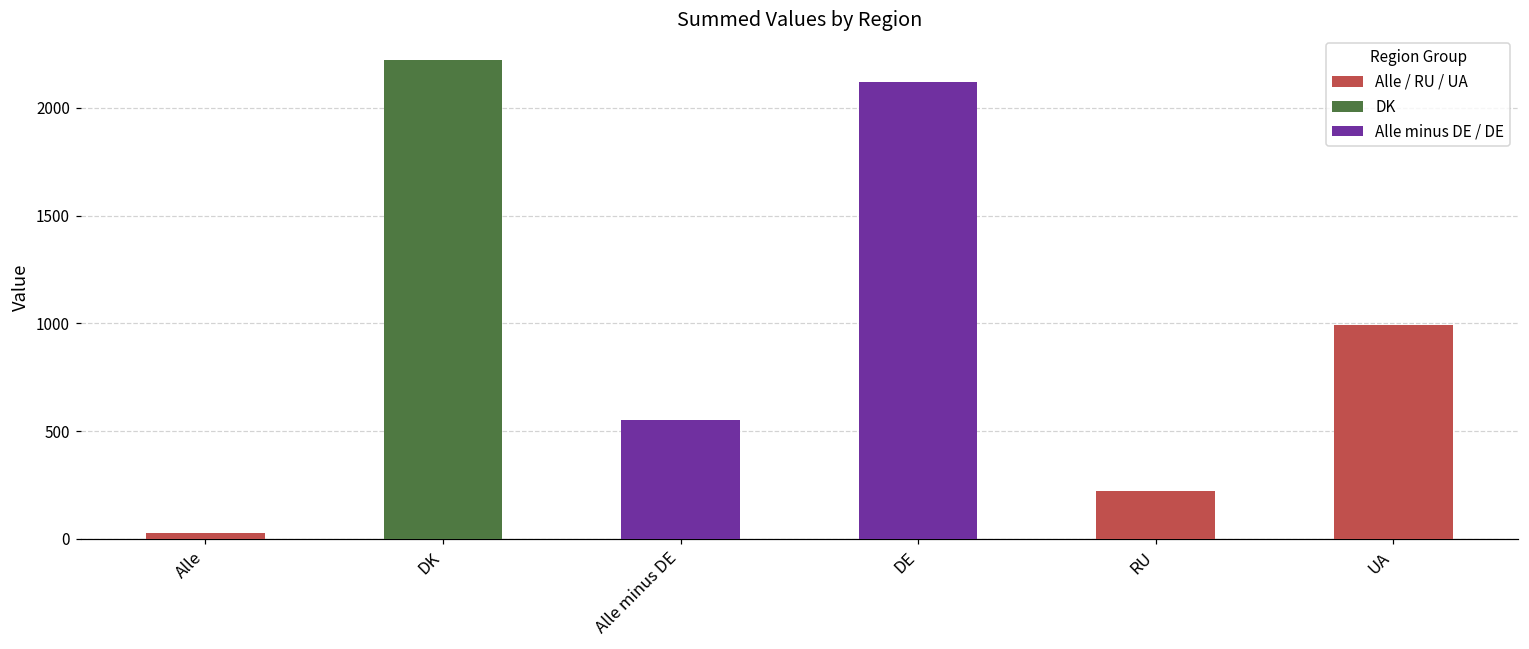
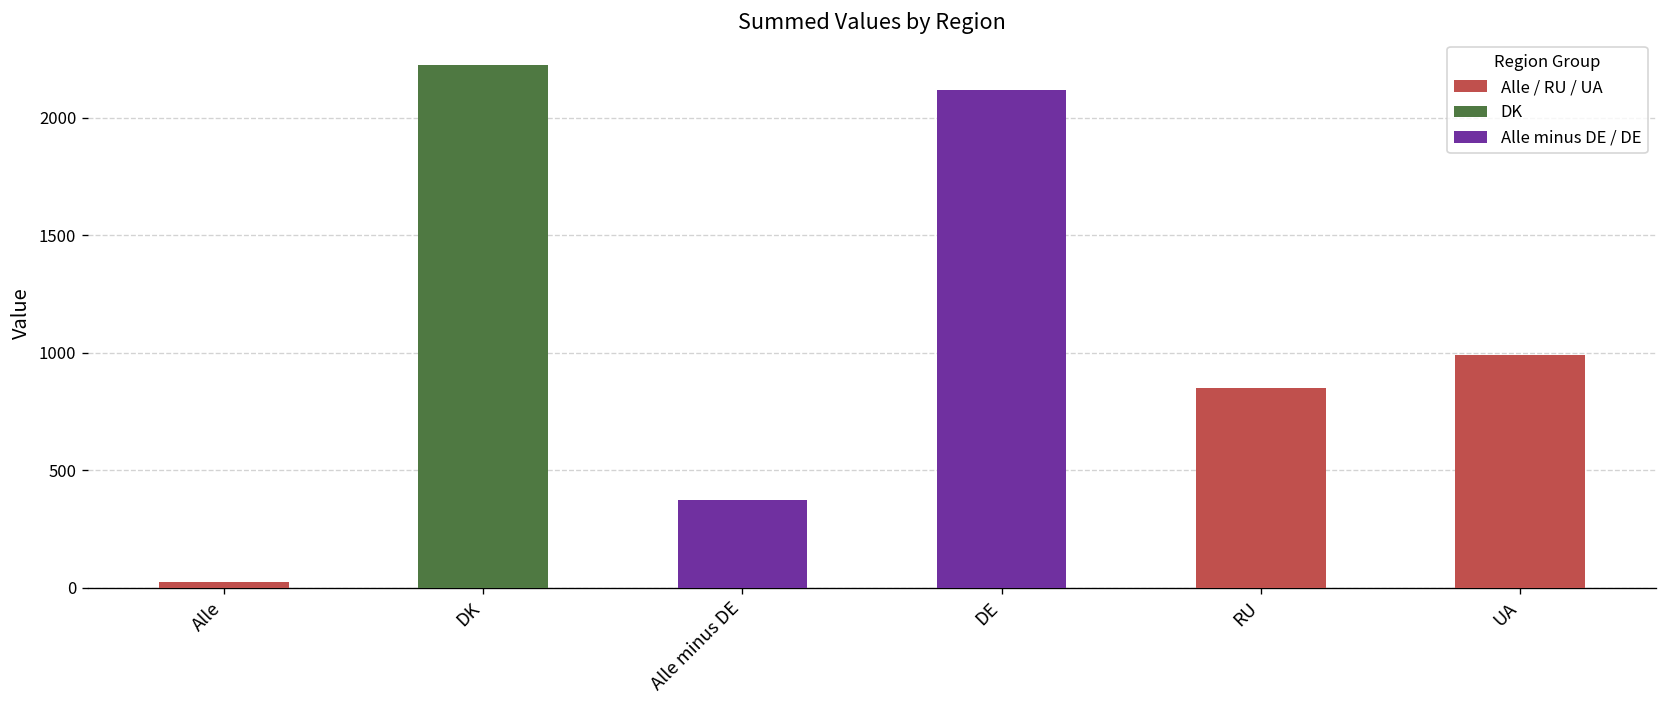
  {
    "Alle": 30,
    "DK": 2230,
-   "Alle minus DE": 550,
+   "Alle minus DE": 370,
    "DE": 2120,
-   "RU": 220,
+   "RU": 850,
    "UA": 990
  }
